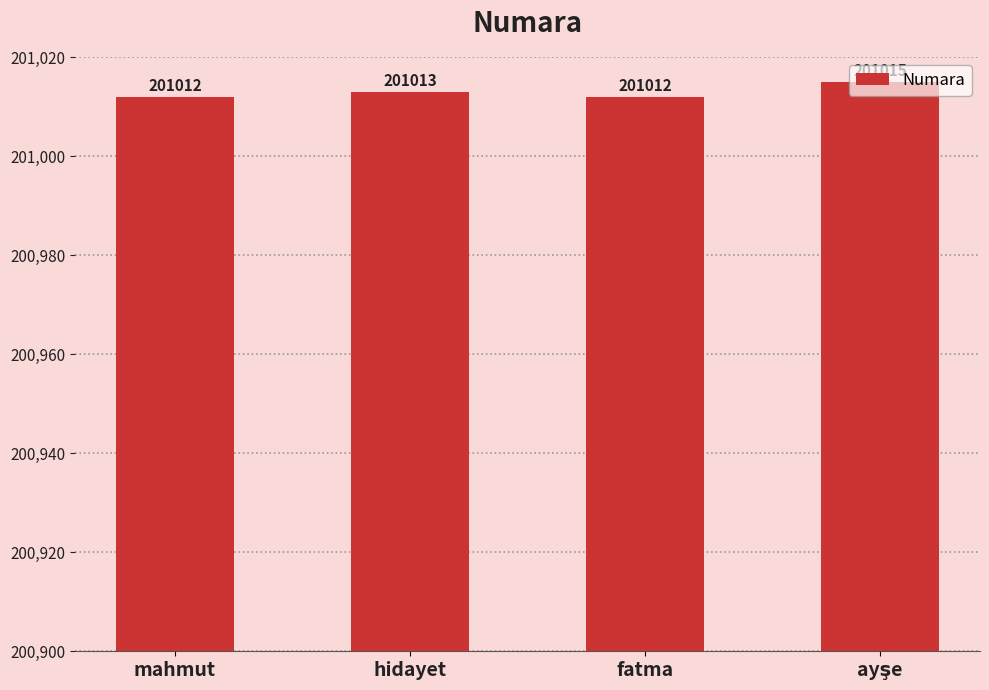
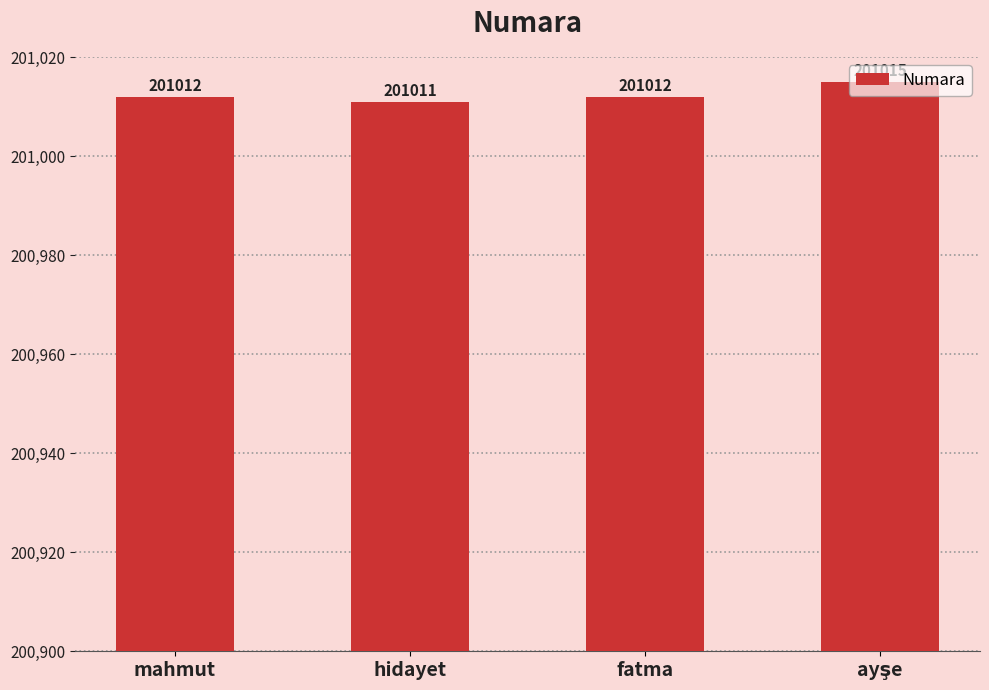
  {
    "mahmut": 201012,
-   "hidayet": 201013,
+   "hidayet": 201011,
    "fatma": 201012
  }
